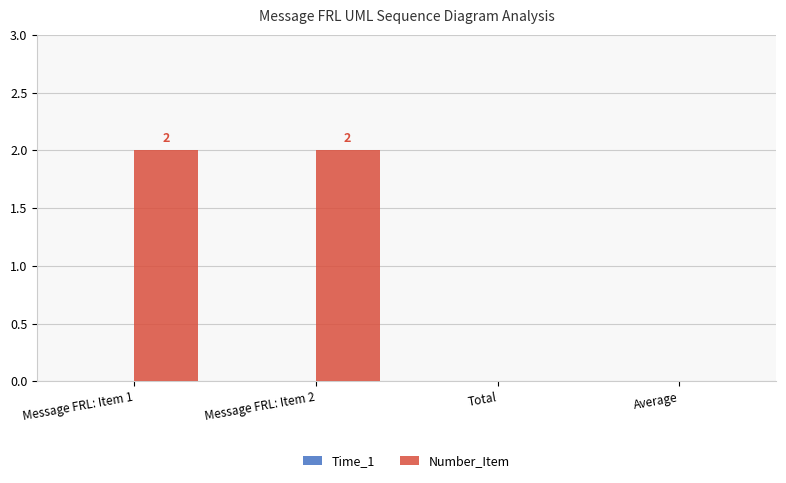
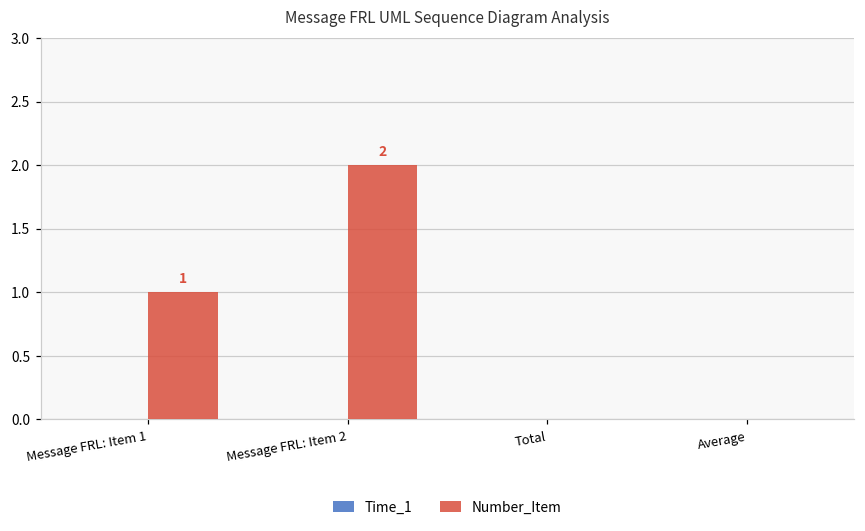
  {
    "Time_1": {
      "Message FRL: Item 1": 0.00,
      "Message FRL: Item 2": 0.00,
      "Total": 0.00,
      "Average": 0.00
    },
    "Number_Item": {
-     "Message FRL: Item 1": 2,
+     "Message FRL: Item 1": 1,
      "Message FRL: Item 2": 2
    }
  }
